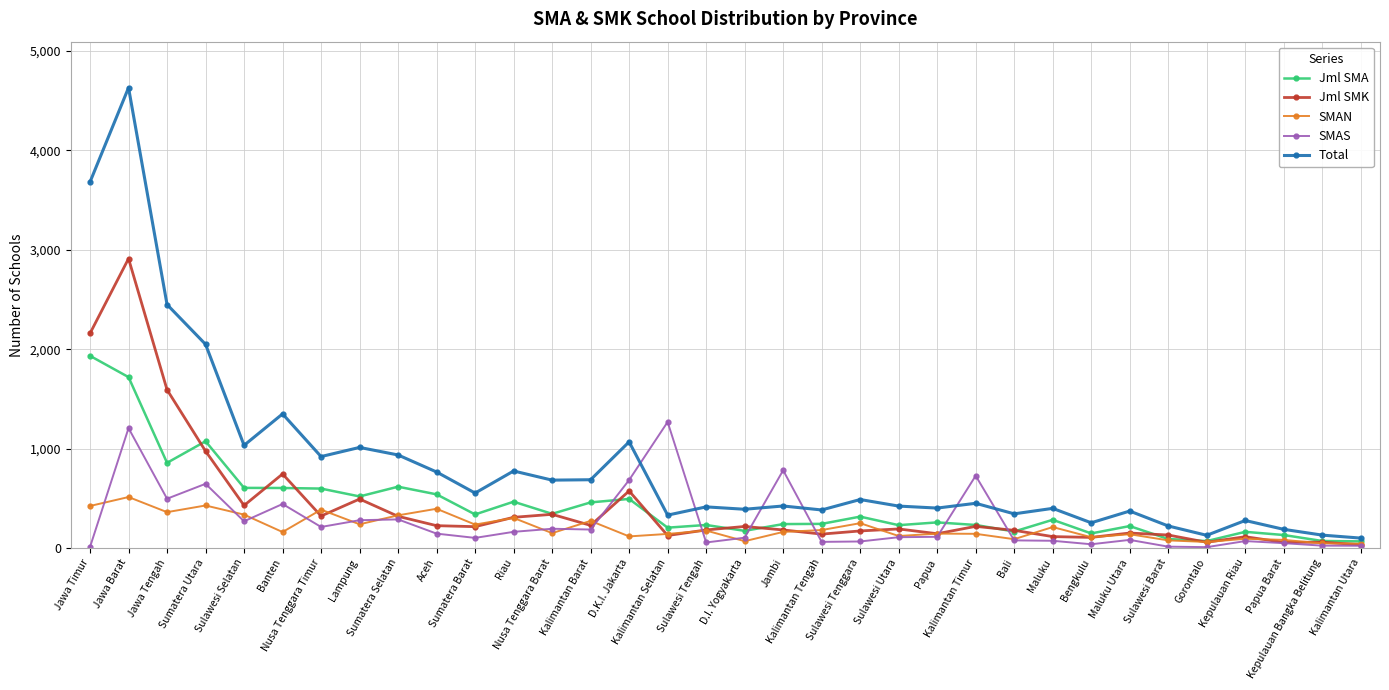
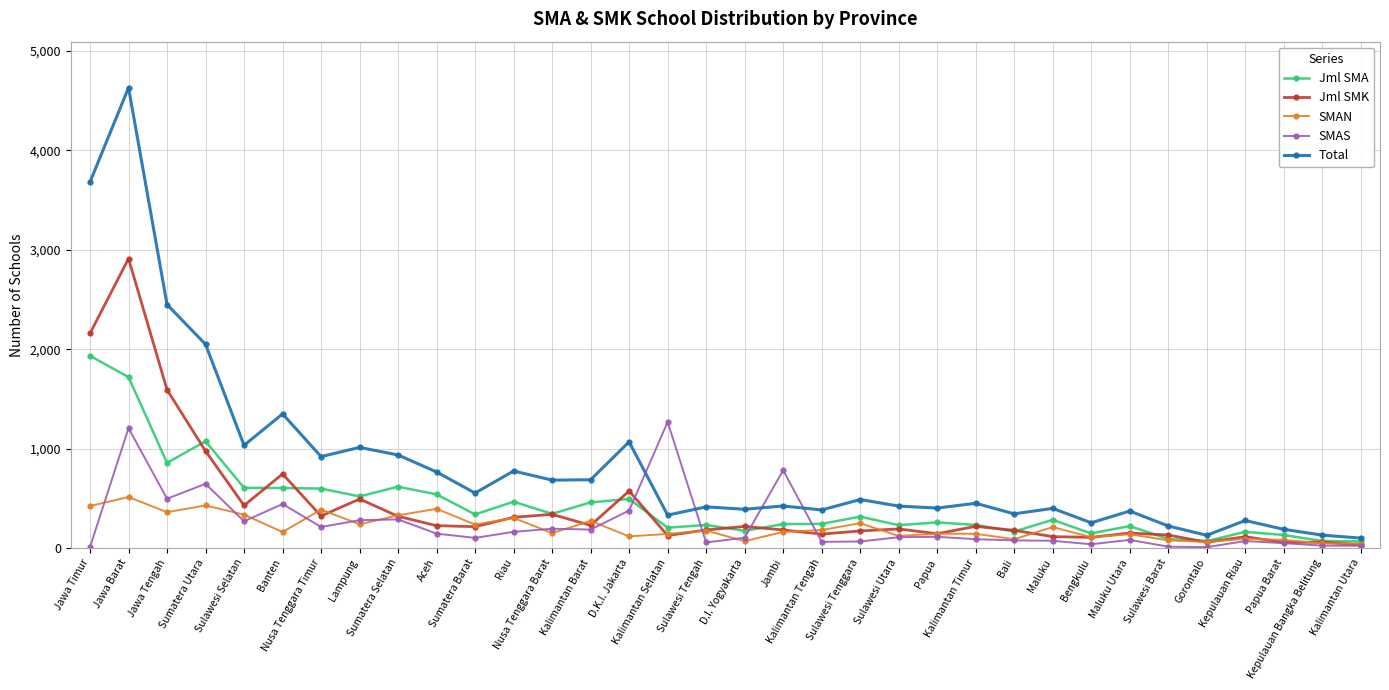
  {
    "Jml SMA": {
      "Jawa Timur": "1,900",
      "Jawa Barat": "1,700",
      "Jawa Tengah": "900",
      "Sumatera Utara": "1,100",
      "Sulawesi Selatan": "600",
      "Banten": "600",
      "Nusa Tenggara Timur": "600",
      "Lampung": "500",
      "Sumatera Selatan": "600",
      "Aceh": "500",
      "Sumatera Barat": "300",
      "Riau": "500",
      "Kalimantan Barat": "500",
      "D.K.I. Jakarta": "500",
      "Kalimantan Selatan": "200",
      "Sulawesi Tengah": "200",
      "D.I. Yogyakarta": "200",
      "Jambi": "200",
      "Kalimantan Tengah": "200",
      "Sulawesi Tenggara": "300",
      "Sulawesi Utara": "200",
      "Papua": "300",
      "Maluku": "300",
      "Bengkulu": "100",
      "Maluku Utara": "200",
      "Kepulauan Riau": "200",
      "Papua Barat": "100"
    },
    "Jml SMK": {
      "Jawa Timur": "2,200",
      "Jawa Barat": "2,900",
      "Jawa Tengah": "1,600",
      "Sumatera Utara": "1,000",
      "Sulawesi Selatan": "400",
      "Banten": "700",
      "Nusa Tenggara Timur": "300",
      "Lampung": "500",
      "Aceh": "200",
      "Kalimantan Barat": "200",
      "D.K.I. Jakarta": "600",
      "D.I. Yogyakarta": "200",
      "Kalimantan Tengah": "100",
      "Sulawesi Tenggara": "200",
      "Sulawesi Utara": "200",
      "Maluku": "100",
      "Sulawesi Barat": "100"
    },
    "SMAN": {
      "Jawa Timur": "400",
      "Jawa Barat": "500",
      "Jawa Tengah": "400",
      "Sumatera Utara": "400",
      "Sulawesi Selatan": "300",
      "Banten": "200",
      "Nusa Tenggara Timur": "400",
      "Lampung": "200",
      "Aceh": "400",
      "Nusa Tenggara Barat": "200",
      "Kalimantan Barat": "300",
      "D.K.I. Jakarta": "100",
      "D.I. Yogyakarta": "100",
      "Kalimantan Tengah": "200",
      "Sulawesi Tenggara": "300",
      "Kalimantan Timur": "100",
      "Maluku": "200"
    },
    "SMAS": {
      "Jawa Timur": "0",
      "Jawa Barat": "1,200",
      "Jawa Tengah": "500",
      "Sumatera Utara": "600",
      "Sulawesi Selatan": "300",
      "Banten": "400",
      "Nusa Tenggara Timur": "200",
      "Lampung": "300",
      "Sumatera Selatan": "300",
      "Aceh": "100",
      "Sumatera Barat": "100",
      "Riau": "200",
      "Nusa Tenggara Barat": "200",
      "Kalimantan Barat": "200",
-     "D.K.I. Jakarta": "700",
+     "D.K.I. Jakarta": "400",
      "Kalimantan Selatan": "1,300",
      "Sulawesi Tengah": "100",
      "D.I. Yogyakarta": "100",
      "Jambi": "800",
      "Kalimantan Tengah": "100",
      "Sulawesi Tenggara": "100",
      "Papua": "100",
-     "Kalimantan Timur": "700",
+     "Kalimantan Timur": "100",
      "Maluku": "100",
      "Bengkulu": "0",
      "Maluku Utara": "100",
      "Sulawesi Barat": "0",
      "Gorontalo": "0"
    },
    "Total": {
      "Jawa Timur": "3,700",
      "Jawa Barat": "4,600",
      "Jawa Tengah": "2,400",
      "Sumatera Utara": "2,000",
      "Sulawesi Selatan": "1,000",
      "Banten": "1,300",
      "Nusa Tenggara Timur": "900",
      "Lampung": "1,000",
      "Sumatera Selatan": "900",
      "Aceh": "800",
      "Sumatera Barat": "600",
      "Riau": "800",
      "Nusa Tenggara Barat": "700",
      "Kalimantan Barat": "700",
      "D.K.I. Jakarta": "1,100",
      "Kalimantan Selatan": "300",
      "Sulawesi Tengah": "400",
      "D.I. Yogyakarta": "400",
      "Jambi": "400",
      "Kalimantan Tengah": "400",
      "Sulawesi Tenggara": "500",
      "Sulawesi Utara": "400",
      "Papua": "400",
      "Kalimantan Timur": "500",
      "Bali": "300",
      "Maluku": "400",
      "Bengkulu": "300",
      "Maluku Utara": "400",
      "Sulawesi Barat": "200",
      "Gorontalo": "100",
      "Kepulauan Riau": "300",
      "Papua Barat": "200",
      "Kepulauan Bangka Belitung": "100",
      "Kalimantan Utara": "100"
    }
  }
